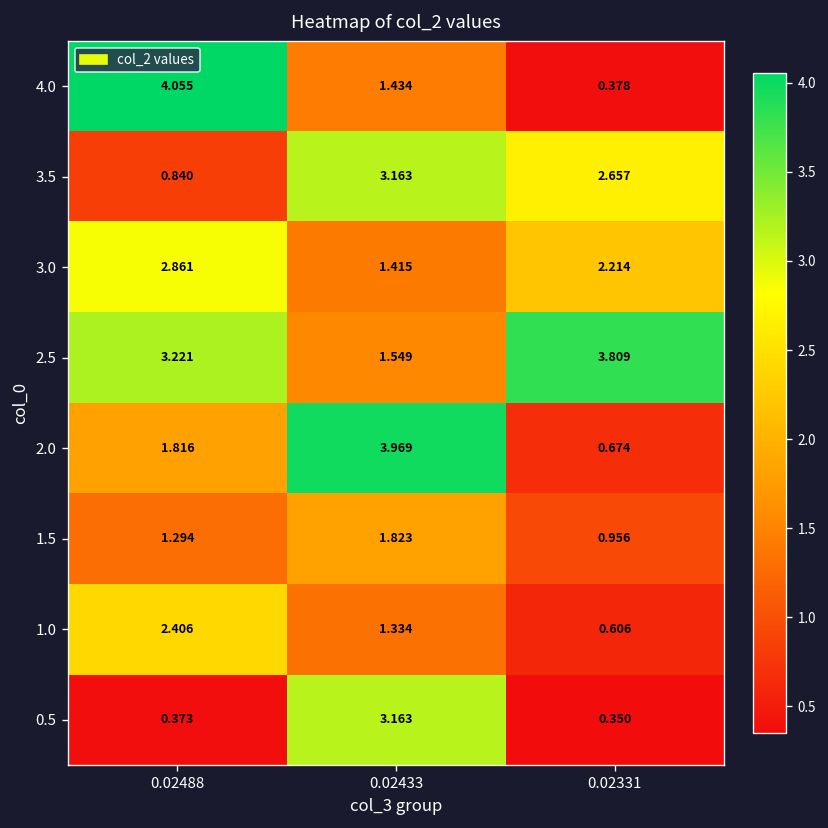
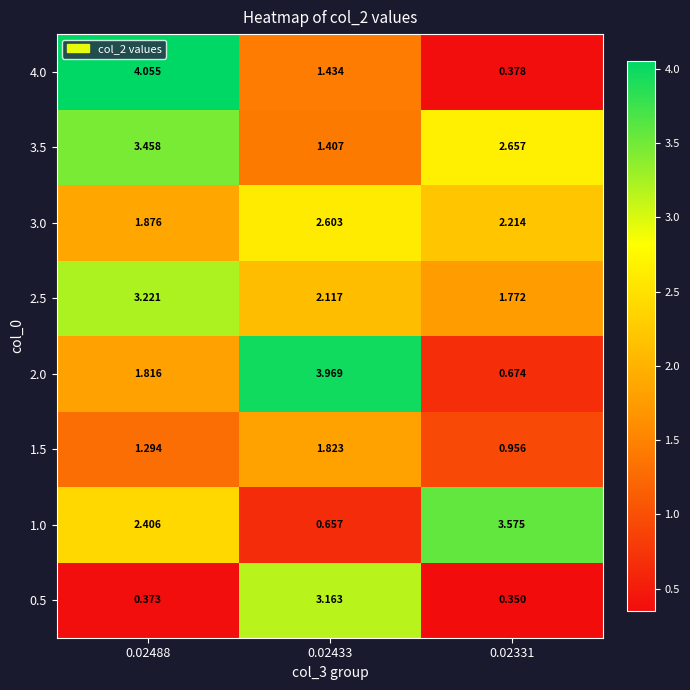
  {
    "4.0": {
      "0.02488": 4.055,
      "0.02433": 1.434,
      "0.02331": 0.378
    },
    "3.5": {
-     "0.02488": 0.840,
-     "0.02433": 3.163,
+     "0.02488": 3.458,
+     "0.02433": 1.407,
      "0.02331": 2.657
    },
    "3.0": {
-     "0.02488": 2.861,
-     "0.02433": 1.415,
+     "0.02488": 1.876,
+     "0.02433": 2.603,
      "0.02331": 2.214
    },
    "2.5": {
      "0.02488": 3.221,
-     "0.02433": 1.549,
-     "0.02331": 3.809
+     "0.02433": 2.117,
+     "0.02331": 1.772
    },
    "2.0": {
      "0.02488": 1.816,
      "0.02433": 3.969,
      "0.02331": 0.674
    },
    "1.5": {
      "0.02488": 1.294,
      "0.02433": 1.823,
      "0.02331": 0.956
    },
    "1.0": {
      "0.02488": 2.406,
-     "0.02433": 1.334,
-     "0.02331": 0.606
+     "0.02433": 0.657,
+     "0.02331": 3.575
    },
    "0.5": {
      "0.02488": 0.373,
      "0.02433": 3.163,
      "0.02331": 0.350
    }
  }
